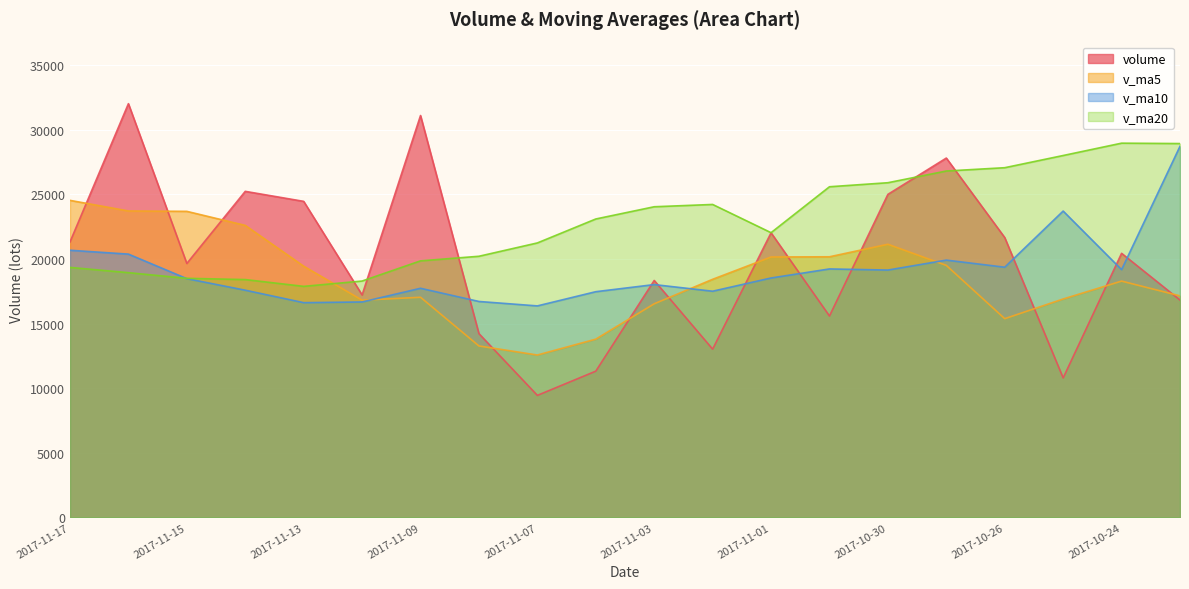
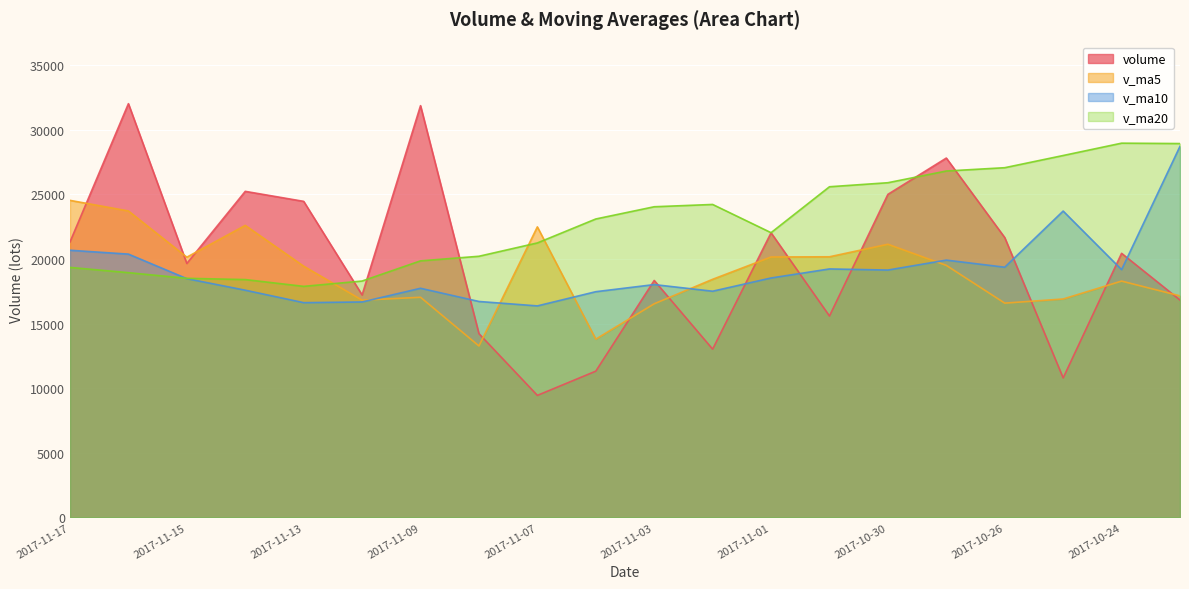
  {
    "volume": {
      "2017-11-17": 21300,
      "2017-11-15": 19600,
      "2017-11-13": 24500,
-     "2017-11-09": 31100,
+     "2017-11-09": 31900,
      "2017-11-07": 9400,
      "2017-11-03": 18300,
      "2017-10-30": 25000,
      "2017-10-26": 21600,
      "2017-10-24": 20400
    },
    "v_ma5": {
      "2017-11-17": 24500,
-     "2017-11-15": 23700,
+     "2017-11-15": 20100,
      "2017-11-13": 19400,
      "2017-11-09": 17000,
-     "2017-11-07": 12600,
+     "2017-11-07": 22500,
      "2017-11-03": 16500,
      "2017-11-01": 20100,
      "2017-10-30": 21100,
-     "2017-10-26": 15400,
+     "2017-10-26": 16600,
      "2017-10-24": 18300
    },
    "v_ma10": {
      "2017-11-17": 20700,
      "2017-11-13": 16600,
      "2017-11-09": 17700,
      "2017-11-07": 16400,
      "2017-11-03": 18000,
      "2017-11-01": 18500,
      "2017-10-30": 19100,
      "2017-10-26": 19400,
      "2017-10-24": 19200
    },
    "v_ma20": {
      "2017-11-17": 19300,
      "2017-11-13": 17900,
      "2017-11-09": 19800,
      "2017-11-07": 21200,
      "2017-11-03": 24000,
      "2017-10-30": 25900,
      "2017-10-26": 27100,
      "2017-10-24": 29000
    }
  }
